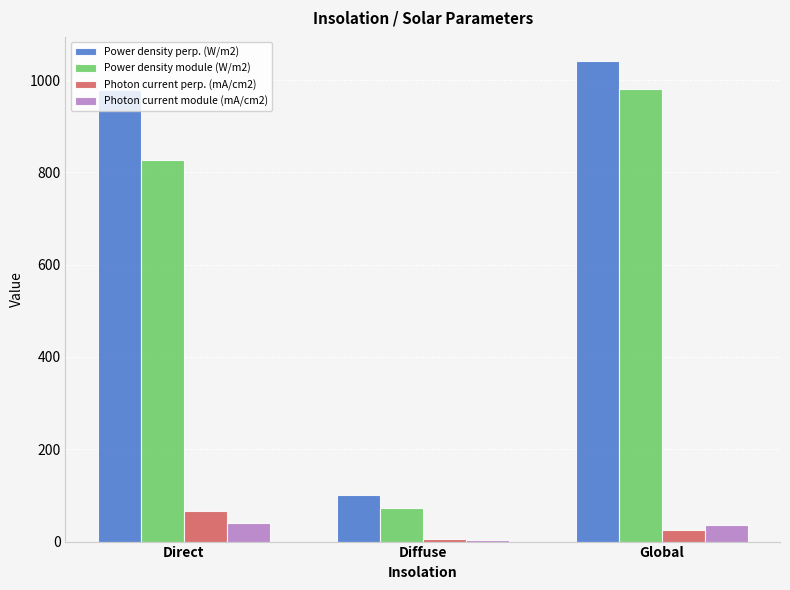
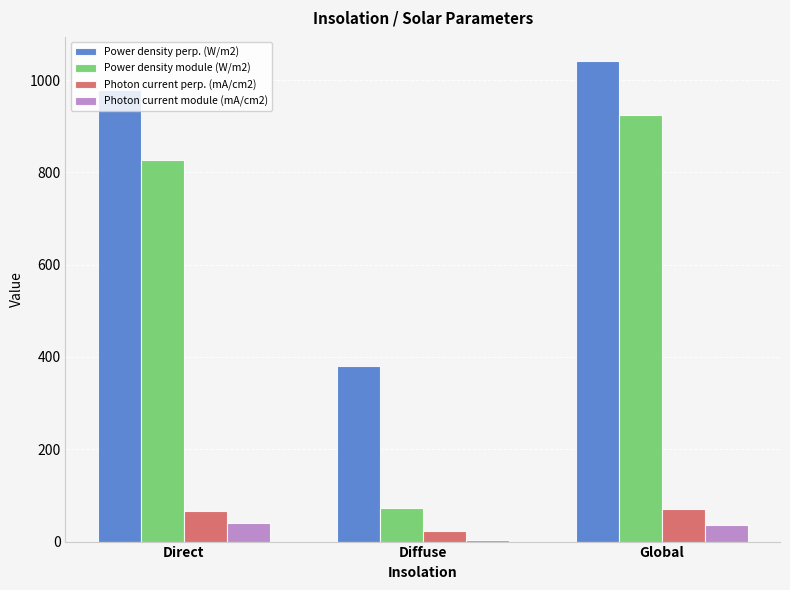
  {
    "Power density perp. (W/m2)": {
-     "Diffuse": 100,
+     "Diffuse": 380,
      "Global": 1040
    },
    "Power density module (W/m2)": {
      "Direct": 830,
      "Diffuse": 70,
-     "Global": 980
+     "Global": 920
    },
    "Photon current perp. (mA/cm2)": {
      "Direct": 70,
-     "Diffuse": 0,
-     "Global": 30
+     "Diffuse": 20,
+     "Global": 70
    },
    "Photon current module (mA/cm2)": {
      "Direct": 40,
      "Global": 40
    }
  }
